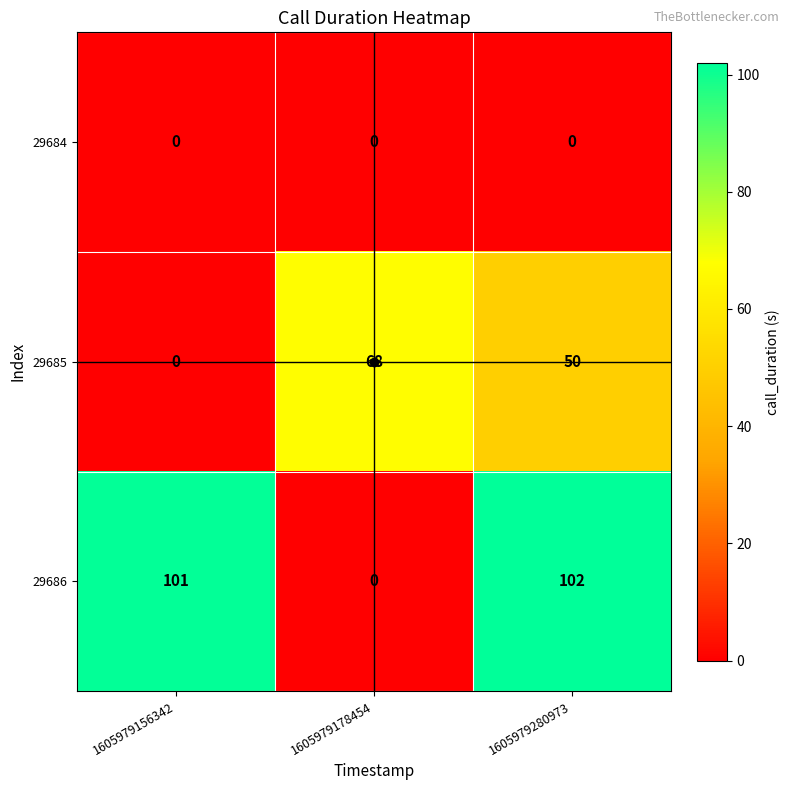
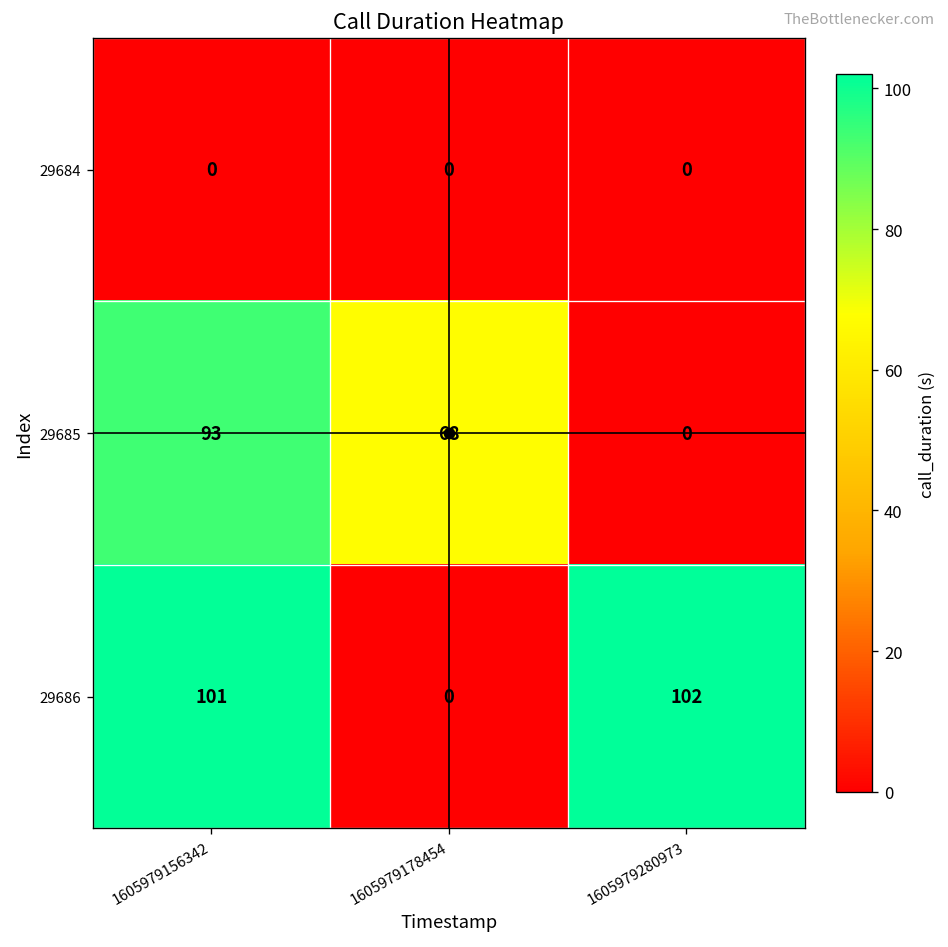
  {
    "29684": {
      "1605979156342": 0,
      "1605979178454": 0,
      "1605979280973": 0
    },
    "29685": {
-     "1605979156342": 0,
-     "1605979280973": 50
+     "1605979156342": 93,
+     "1605979280973": 0
    },
    "29686": {
      "1605979156342": 101,
      "1605979178454": 0,
      "1605979280973": 102
    }
  }
